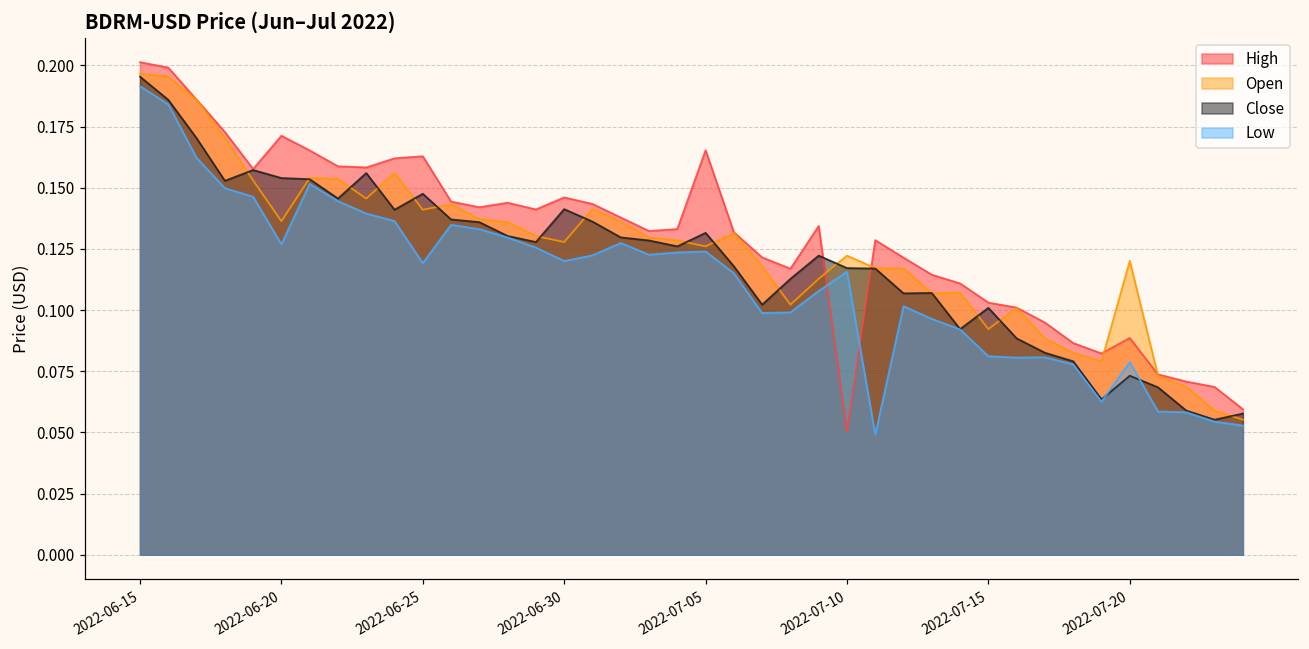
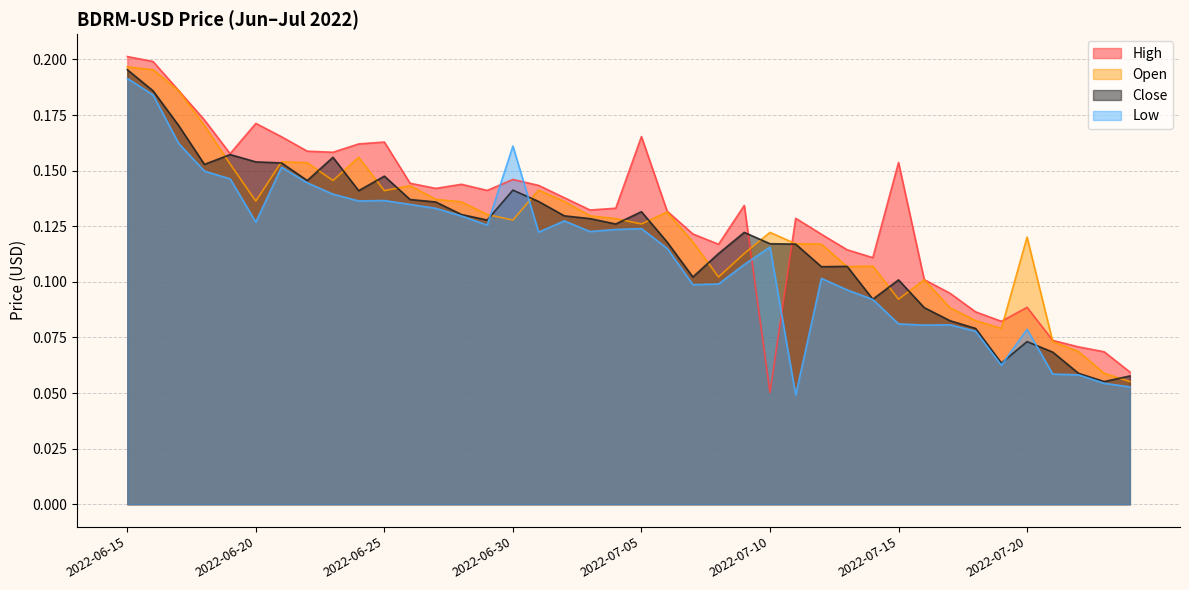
  {
    "High": {
      "2022-06-15": 0.201,
      "2022-06-20": 0.171,
      "2022-06-25": 0.163,
      "2022-06-30": 0.146,
      "2022-07-05": 0.165,
      "2022-07-10": 0.050,
-     "2022-07-15": 0.103,
+     "2022-07-15": 0.154,
      "2022-07-20": 0.089
    },
    "Open": {
      "2022-06-15": 0.197,
      "2022-06-20": 0.136,
      "2022-06-25": 0.141,
      "2022-06-30": 0.128,
      "2022-07-05": 0.126,
      "2022-07-10": 0.122,
      "2022-07-15": 0.092,
      "2022-07-20": 0.120
    },
    "Close": {
      "2022-06-15": 0.195,
      "2022-06-20": 0.154,
      "2022-06-25": 0.148,
      "2022-06-30": 0.141,
      "2022-07-05": 0.132,
      "2022-07-10": 0.117,
      "2022-07-15": 0.101,
      "2022-07-20": 0.073
    },
    "Low": {
      "2022-06-15": 0.191,
      "2022-06-20": 0.127,
-     "2022-06-25": 0.119,
-     "2022-06-30": 0.120,
+     "2022-06-25": 0.137,
+     "2022-06-30": 0.161,
      "2022-07-05": 0.124,
      "2022-07-10": 0.116,
      "2022-07-15": 0.081,
      "2022-07-20": 0.079
    }
  }
